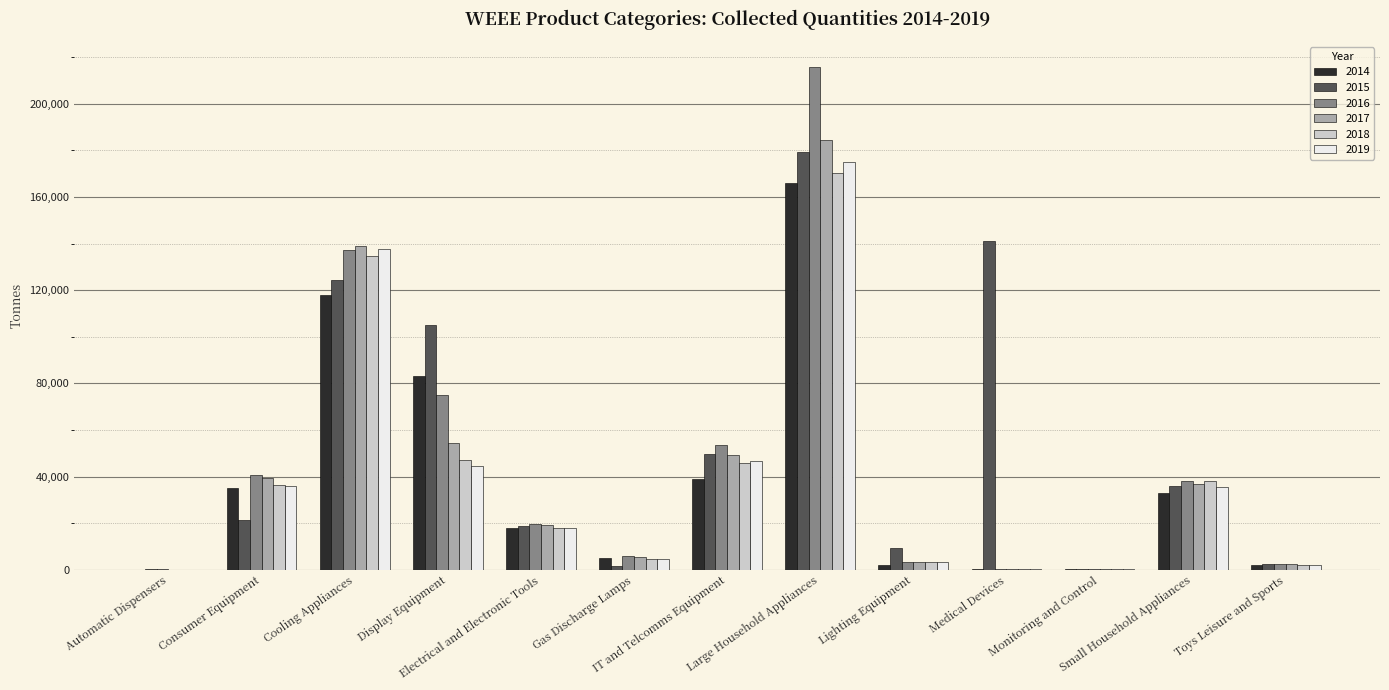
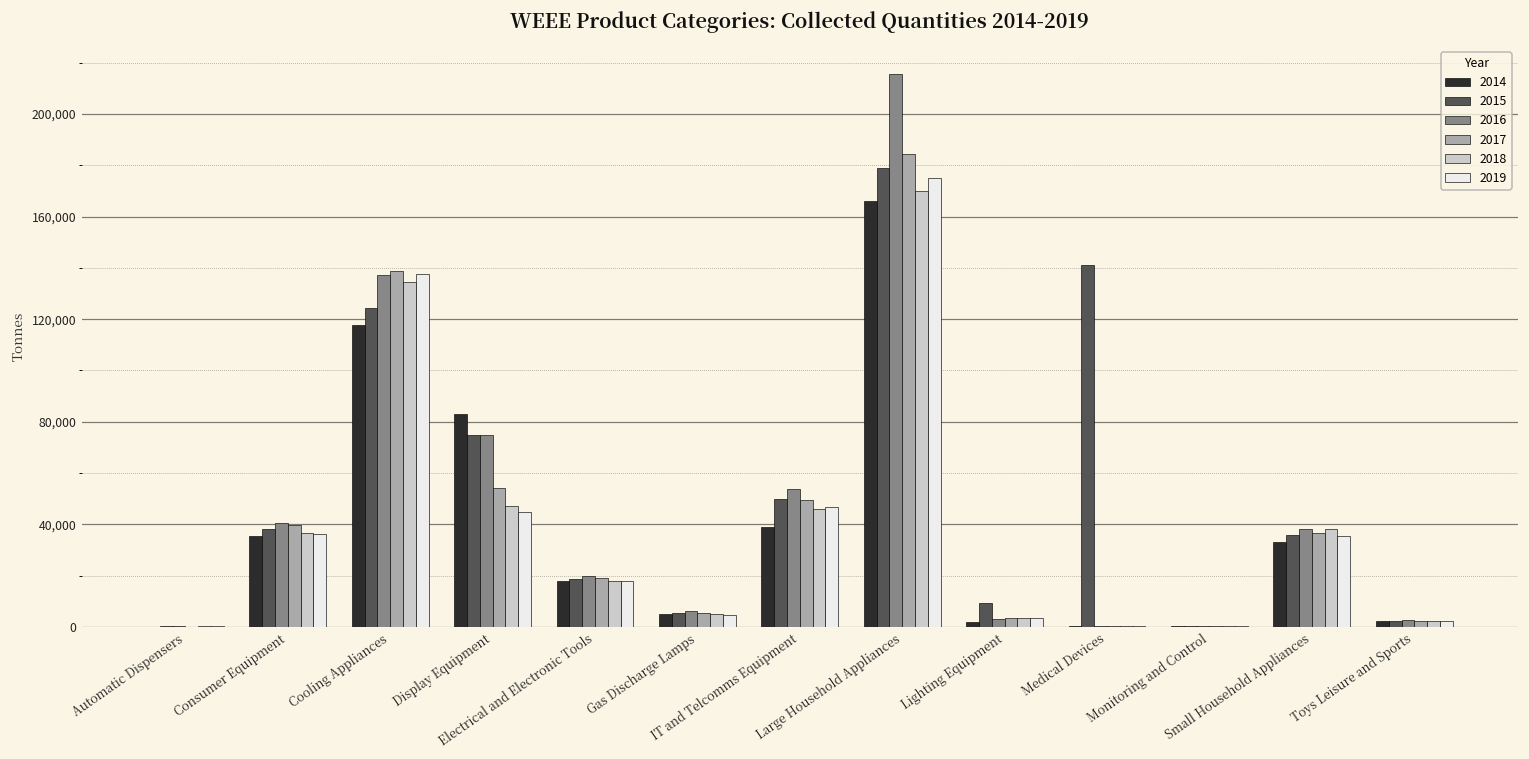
  {
    "2014": {
      "Consumer Equipment": "35,000",
      "Cooling Appliances": "118,000",
      "Display Equipment": "83,000",
      "Electrical and Electronic Tools": "18,000",
      "Gas Discharge Lamps": "5,000",
      "IT and Telcomms Equipment": "39,000",
      "Large Household Appliances": "166,000",
      "Lighting Equipment": "2,000",
      "Small Household Appliances": "33,000",
      "Toys Leisure and Sports": "2,000"
    },
    "2015": {
-     "Consumer Equipment": "22,000",
+     "Consumer Equipment": "38,000",
      "Cooling Appliances": "124,000",
-     "Display Equipment": "105,000",
+     "Display Equipment": "75,000",
      "Electrical and Electronic Tools": "19,000",
-     "Gas Discharge Lamps": "2,000",
+     "Gas Discharge Lamps": "5,000",
      "IT and Telcomms Equipment": "50,000",
      "Large Household Appliances": "179,000",
      "Lighting Equipment": "9,000",
      "Medical Devices": "141,000",
      "Small Household Appliances": "36,000",
      "Toys Leisure and Sports": "2,000"
    }
  }
